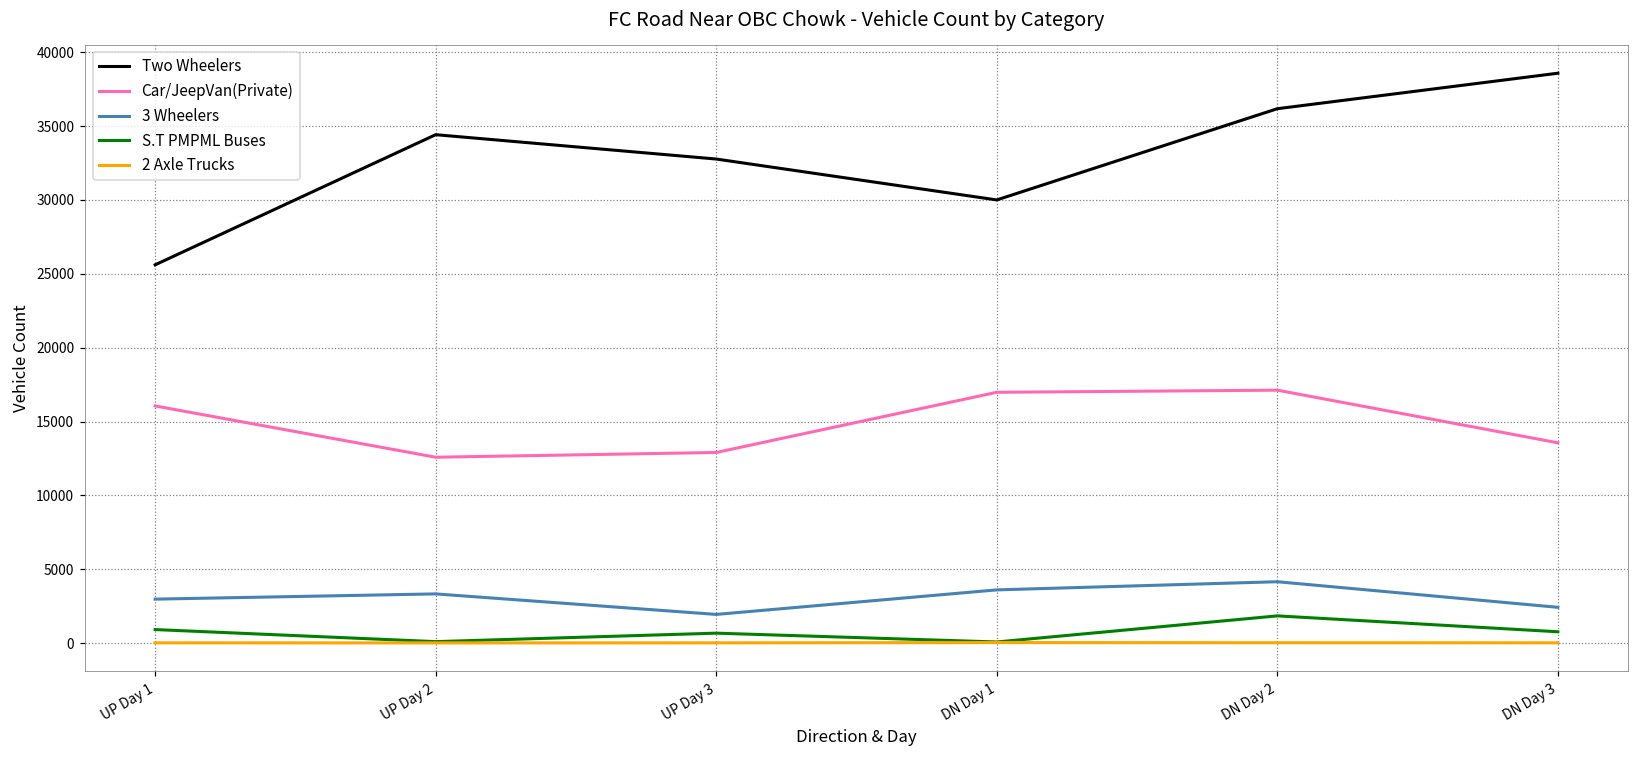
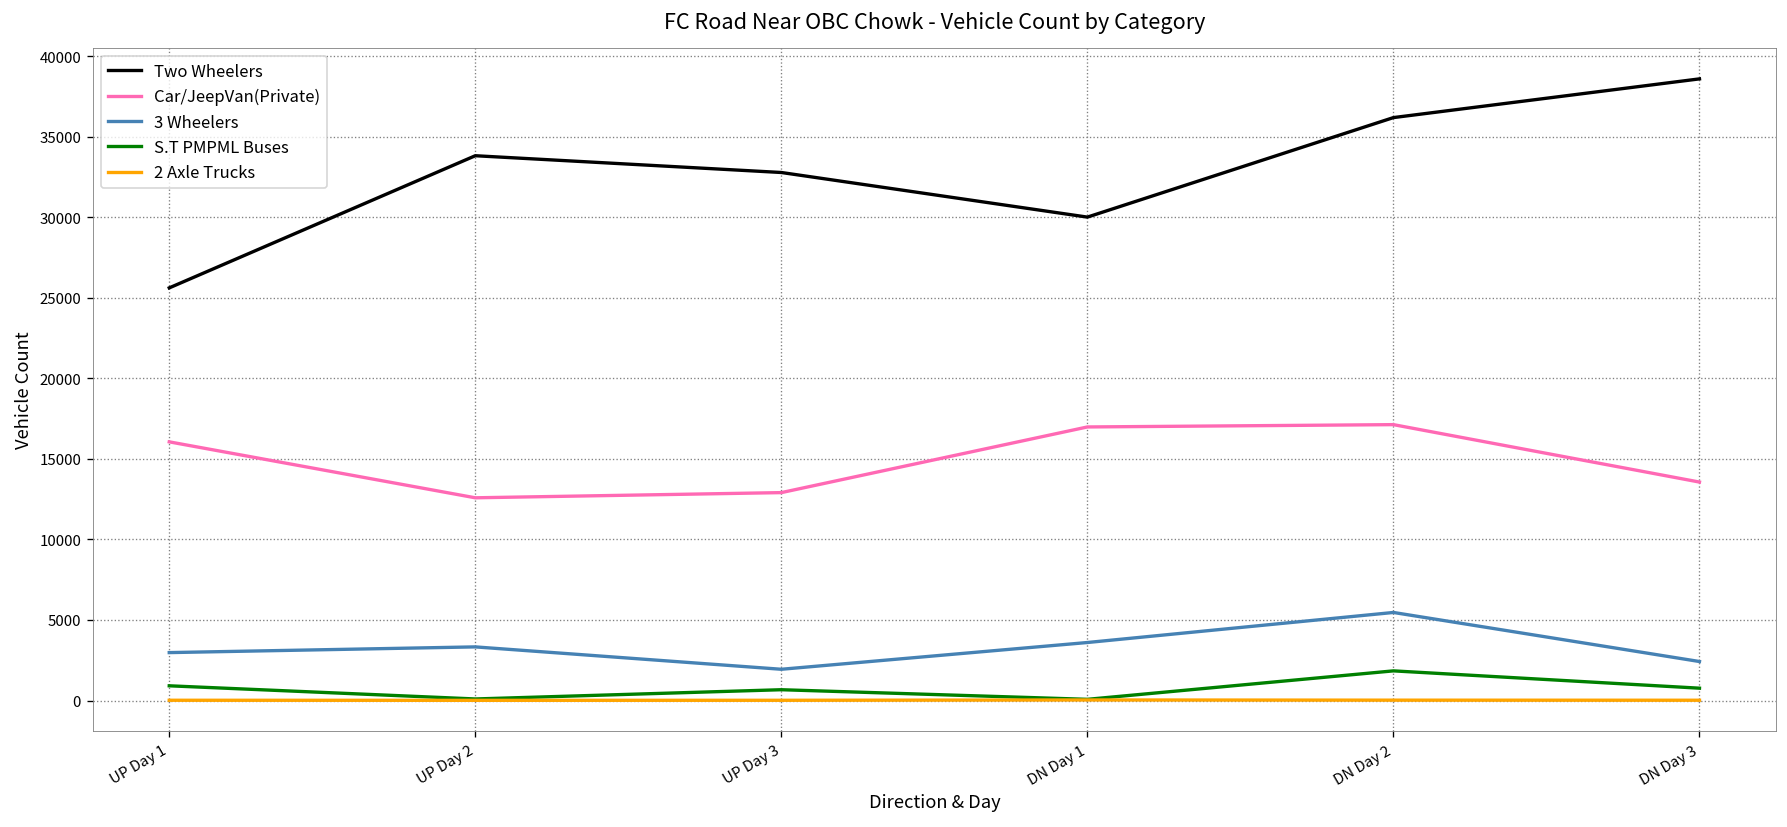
  {
    "Two Wheelers": {
      "UP Day 1": 25600,
-     "UP Day 2": 34400,
+     "UP Day 2": 33800,
      "UP Day 3": 32800,
      "DN Day 1": 30000,
      "DN Day 2": 36200,
      "DN Day 3": 38600
    },
    "Car/JeepVan(Private)": {
      "UP Day 1": 16100,
      "UP Day 2": 12600,
      "UP Day 3": 12900,
      "DN Day 1": 17000,
      "DN Day 2": 17100,
      "DN Day 3": 13600
    },
    "3 Wheelers": {
      "UP Day 1": 3000,
      "UP Day 2": 3300,
      "UP Day 3": 1900,
      "DN Day 1": 3600,
-     "DN Day 2": 4200,
+     "DN Day 2": 5500,
      "DN Day 3": 2400
    },
    "S.T PMPML Buses": {
      "UP Day 1": 900,
      "UP Day 3": 700,
      "DN Day 2": 1800,
      "DN Day 3": 800
    },
    "2 Axle Trucks": {
      "UP Day 1": 0,
      "UP Day 3": 0,
      "DN Day 2": 0,
      "DN Day 3": 0
    }
  }
